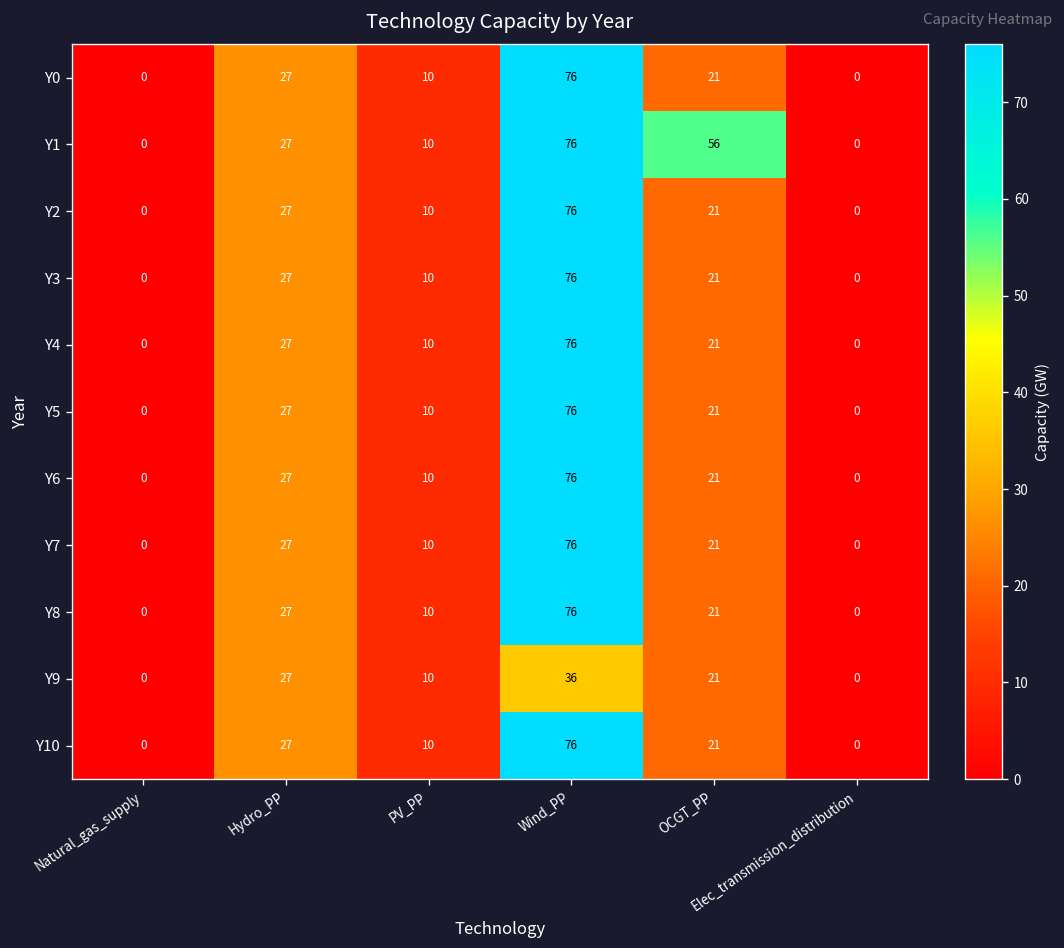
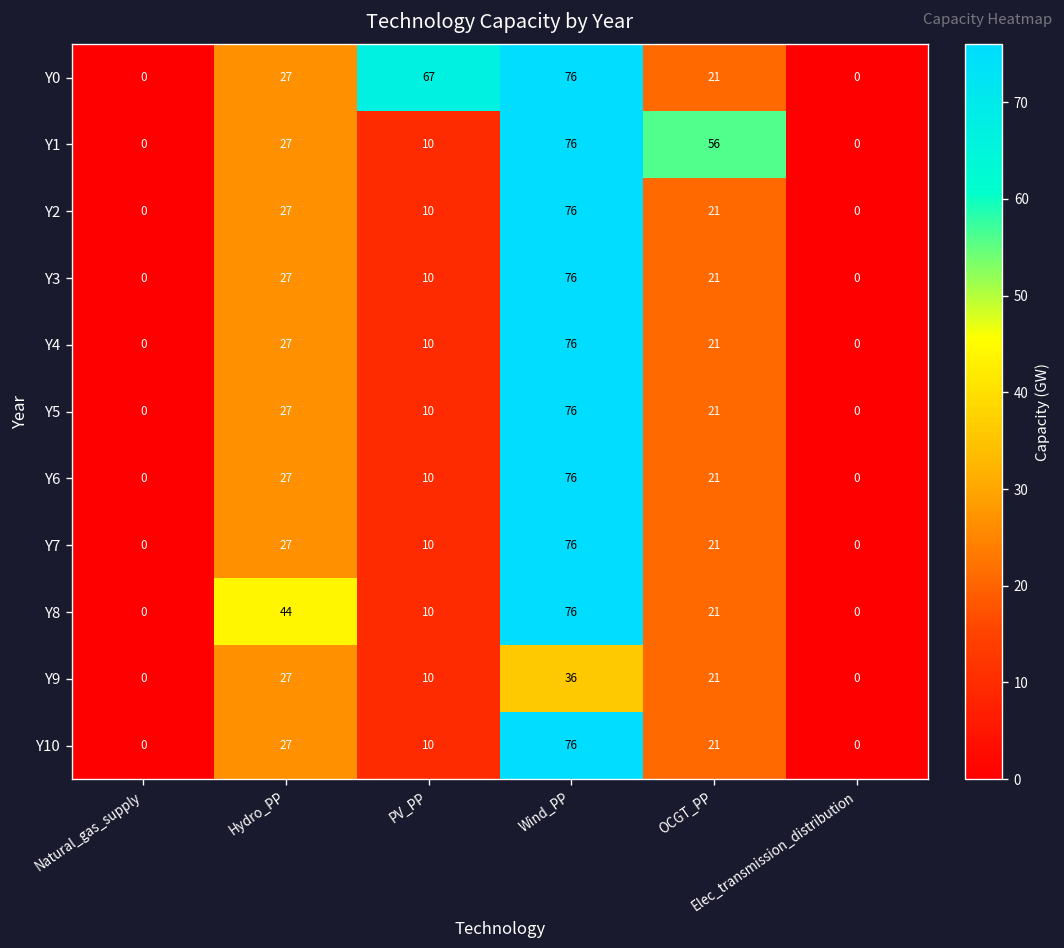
  {
    "Y0": {
      "Natural_gas_supply": 0,
      "Hydro_PP": 27,
-     "PV_PP": 10,
+     "PV_PP": 67,
      "Wind_PP": 76,
      "OCGT_PP": 21,
      "Elec_transmission_distribution": 0
    },
    "Y1": {
      "Natural_gas_supply": 0,
      "Hydro_PP": 27,
      "PV_PP": 10,
      "Wind_PP": 76,
      "OCGT_PP": 56,
      "Elec_transmission_distribution": 0
    },
    "Y2": {
      "Natural_gas_supply": 0,
      "Hydro_PP": 27,
      "PV_PP": 10,
      "Wind_PP": 76,
      "OCGT_PP": 21,
      "Elec_transmission_distribution": 0
    },
    "Y3": {
      "Natural_gas_supply": 0,
      "Hydro_PP": 27,
      "PV_PP": 10,
      "Wind_PP": 76,
      "OCGT_PP": 21,
      "Elec_transmission_distribution": 0
    },
    "Y4": {
      "Natural_gas_supply": 0,
      "Hydro_PP": 27,
      "PV_PP": 10,
      "Wind_PP": 76,
      "OCGT_PP": 21,
      "Elec_transmission_distribution": 0
    },
    "Y5": {
      "Natural_gas_supply": 0,
      "Hydro_PP": 27,
      "PV_PP": 10,
      "Wind_PP": 76,
      "OCGT_PP": 21,
      "Elec_transmission_distribution": 0
    },
    "Y6": {
      "Natural_gas_supply": 0,
      "Hydro_PP": 27,
      "PV_PP": 10,
      "Wind_PP": 76,
      "OCGT_PP": 21,
      "Elec_transmission_distribution": 0
    },
    "Y7": {
      "Natural_gas_supply": 0,
      "Hydro_PP": 27,
      "PV_PP": 10,
      "Wind_PP": 76,
      "OCGT_PP": 21,
      "Elec_transmission_distribution": 0
    },
    "Y8": {
      "Natural_gas_supply": 0,
-     "Hydro_PP": 27,
+     "Hydro_PP": 44,
      "PV_PP": 10,
      "Wind_PP": 76,
      "OCGT_PP": 21,
      "Elec_transmission_distribution": 0
    },
    "Y9": {
      "Natural_gas_supply": 0,
      "Hydro_PP": 27,
      "PV_PP": 10,
      "Wind_PP": 36,
      "OCGT_PP": 21,
      "Elec_transmission_distribution": 0
    },
    "Y10": {
      "Natural_gas_supply": 0,
      "Hydro_PP": 27,
      "PV_PP": 10,
      "Wind_PP": 76,
      "OCGT_PP": 21,
      "Elec_transmission_distribution": 0
    }
  }
